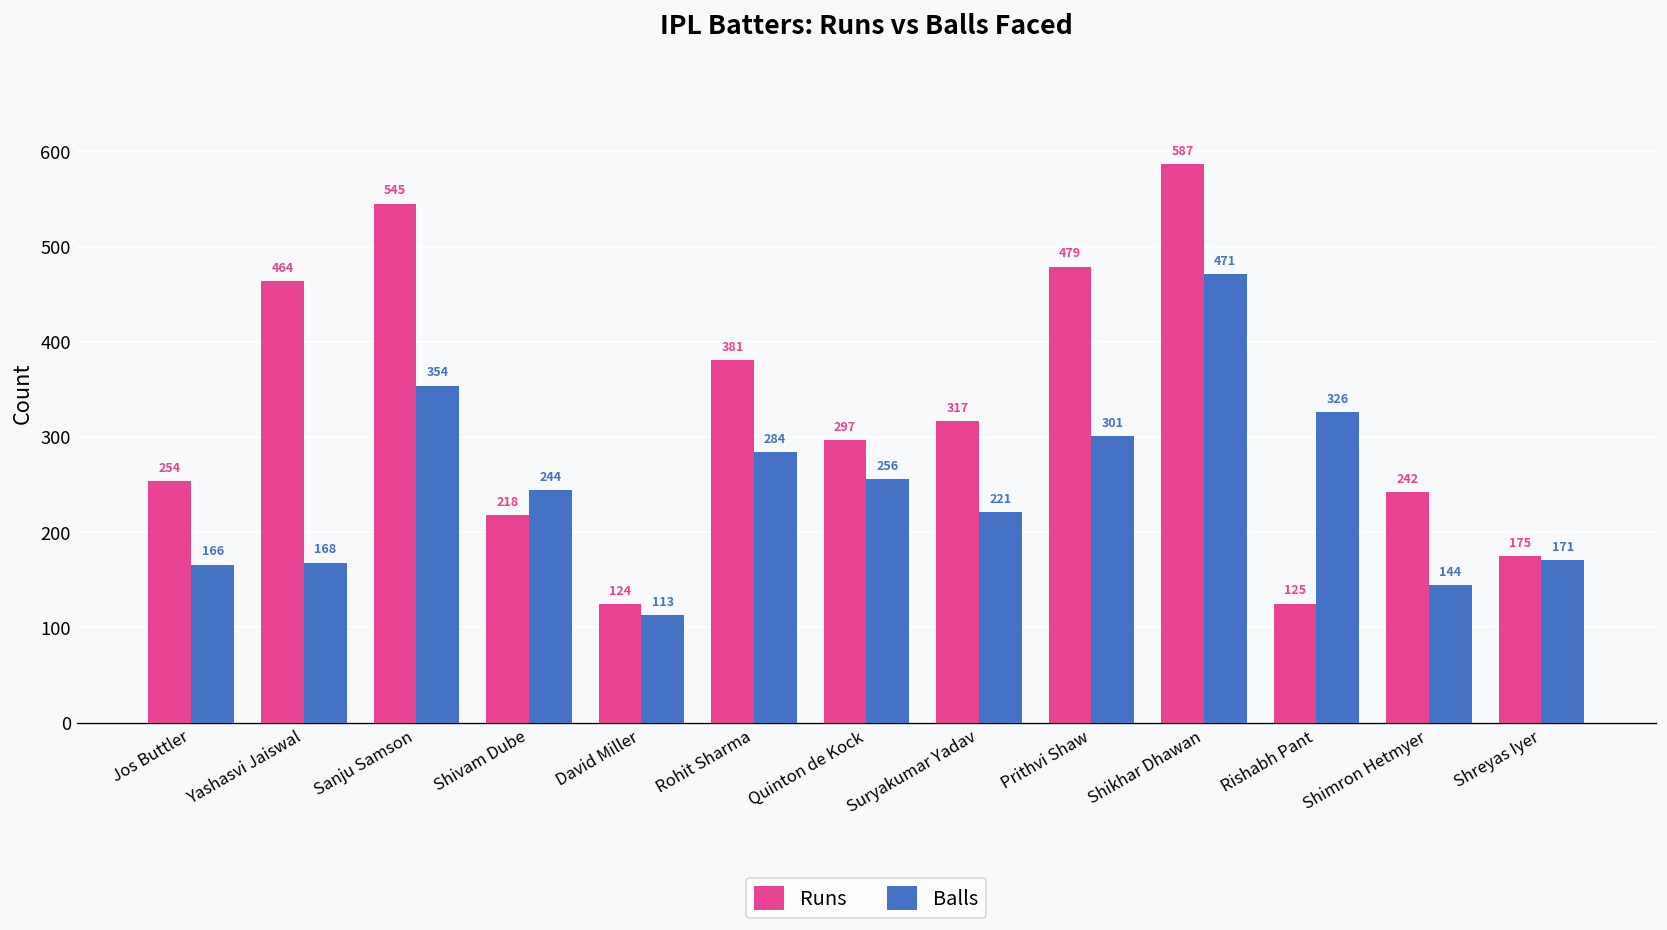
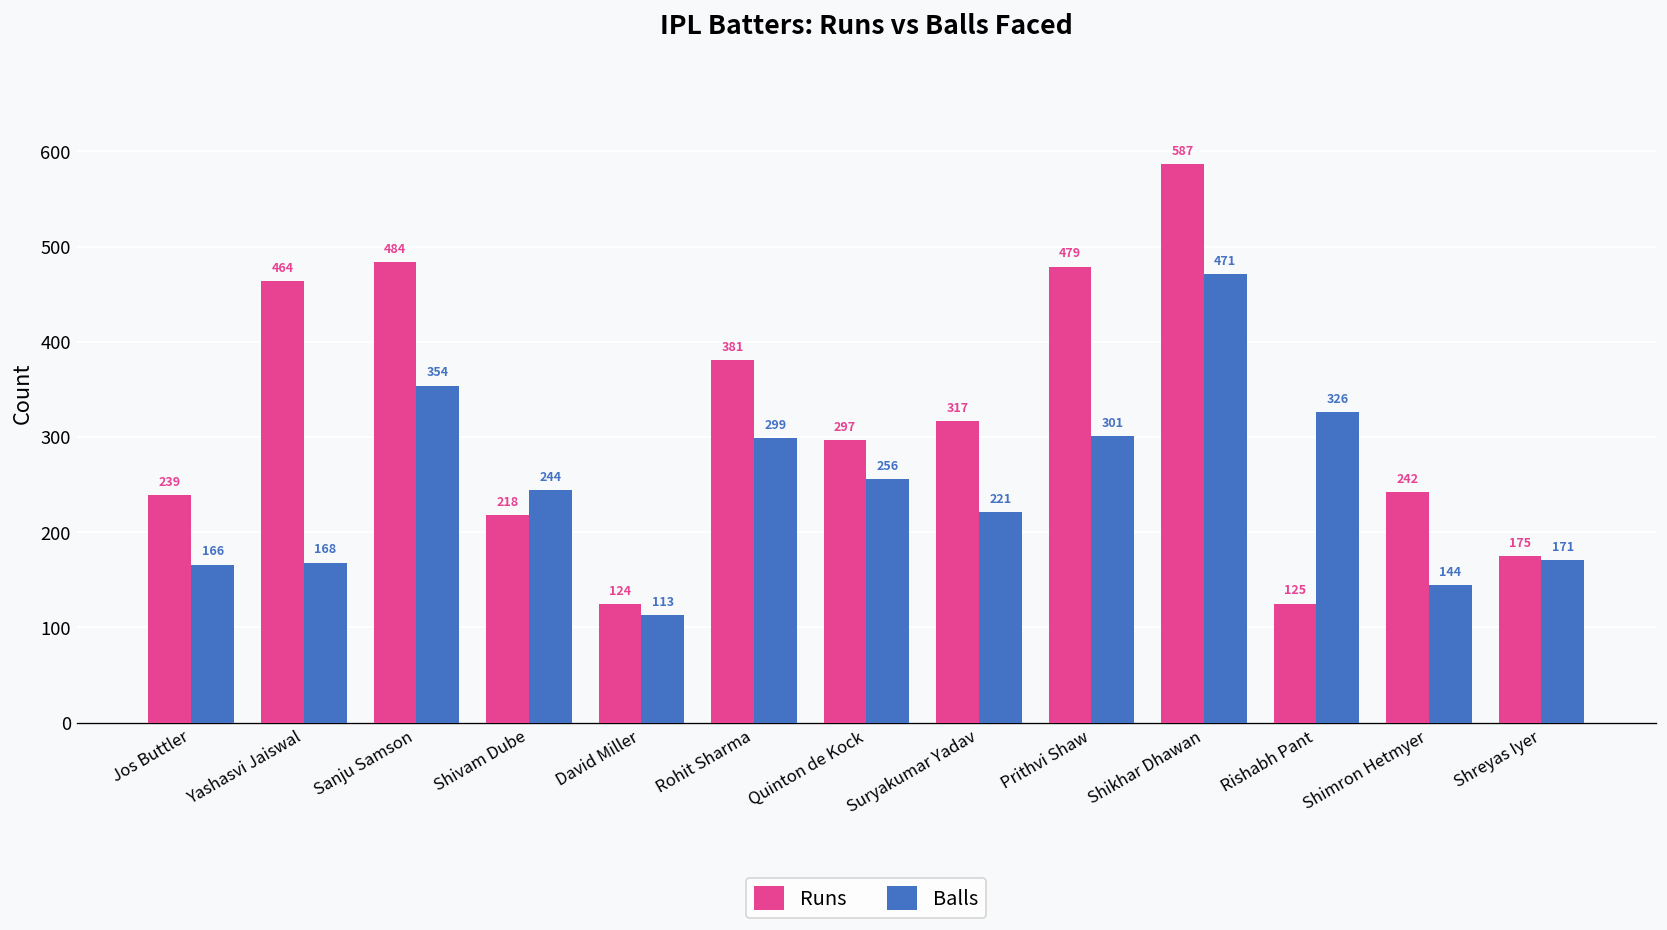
  {
    "Runs": {
-     "Jos Buttler": 254,
+     "Jos Buttler": 239,
      "Yashasvi Jaiswal": 464,
-     "Sanju Samson": 545,
+     "Sanju Samson": 484,
      "Shivam Dube": 218,
      "David Miller": 124,
      "Rohit Sharma": 381,
      "Quinton de Kock": 297,
      "Suryakumar Yadav": 317,
      "Prithvi Shaw": 479,
      "Shikhar Dhawan": 587,
      "Rishabh Pant": 125,
      "Shimron Hetmyer": 242,
      "Shreyas Iyer": 175
    },
    "Balls": {
      "Jos Buttler": 166,
      "Yashasvi Jaiswal": 168,
      "Sanju Samson": 354,
      "Shivam Dube": 244,
      "David Miller": 113,
-     "Rohit Sharma": 284,
+     "Rohit Sharma": 299,
      "Quinton de Kock": 256,
      "Suryakumar Yadav": 221,
      "Prithvi Shaw": 301,
      "Shikhar Dhawan": 471,
      "Rishabh Pant": 326,
      "Shimron Hetmyer": 144,
      "Shreyas Iyer": 171
    }
  }
